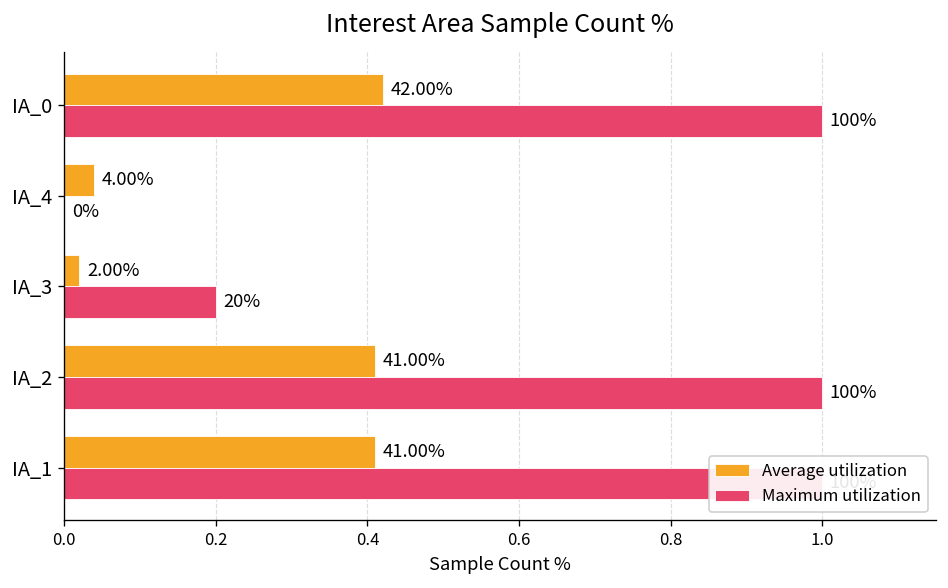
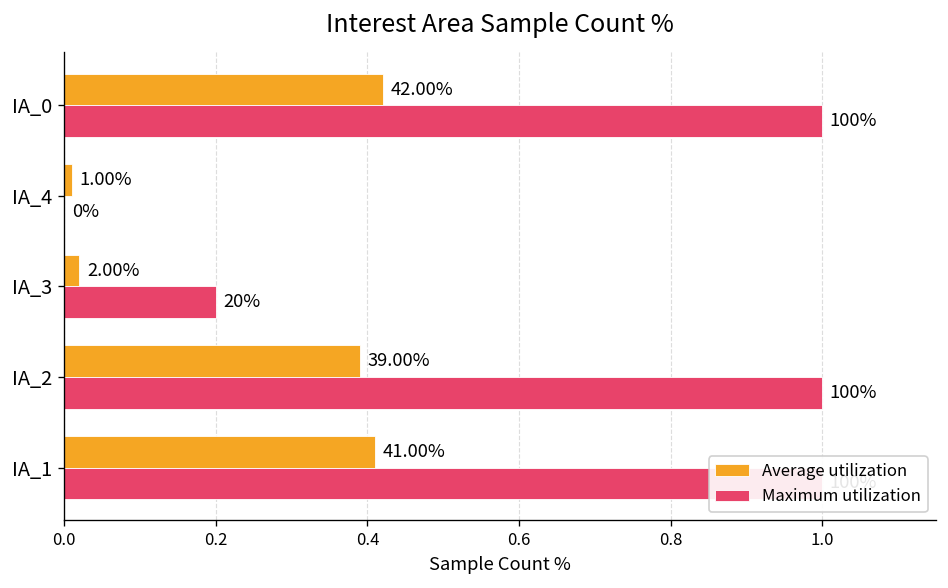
  {
    "Average utilization": {
      "IA_0": "42.00%",
-     "IA_4": "4.00%",
+     "IA_4": "1.00%",
      "IA_3": "2.00%",
-     "IA_2": "41.00%",
+     "IA_2": "39.00%",
      "IA_1": "41.00%"
    },
    "Maximum utilization": {
      "IA_0": "100%",
      "IA_4": "0%",
      "IA_3": "20%",
      "IA_2": "100%"
    }
  }
